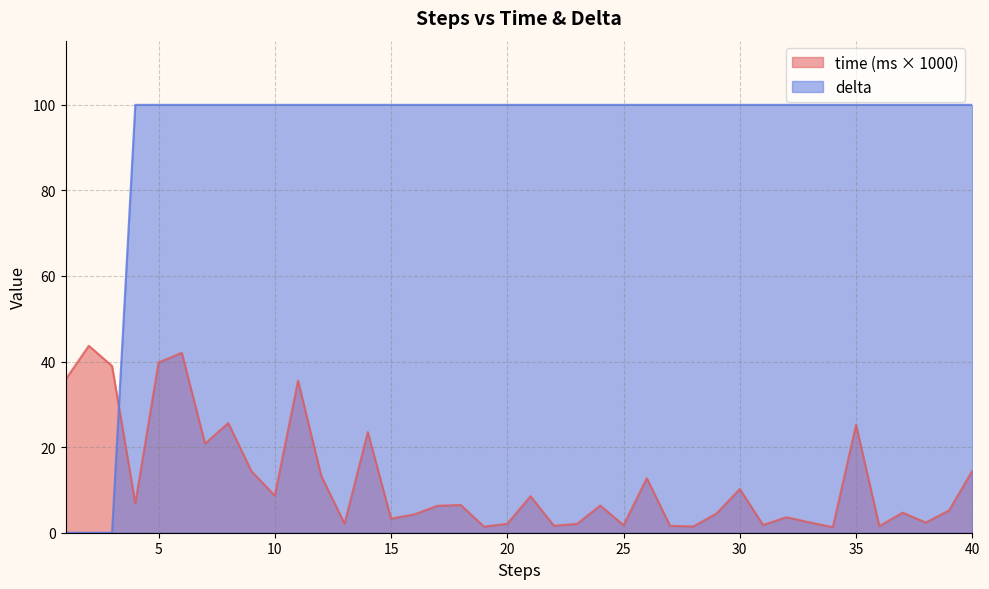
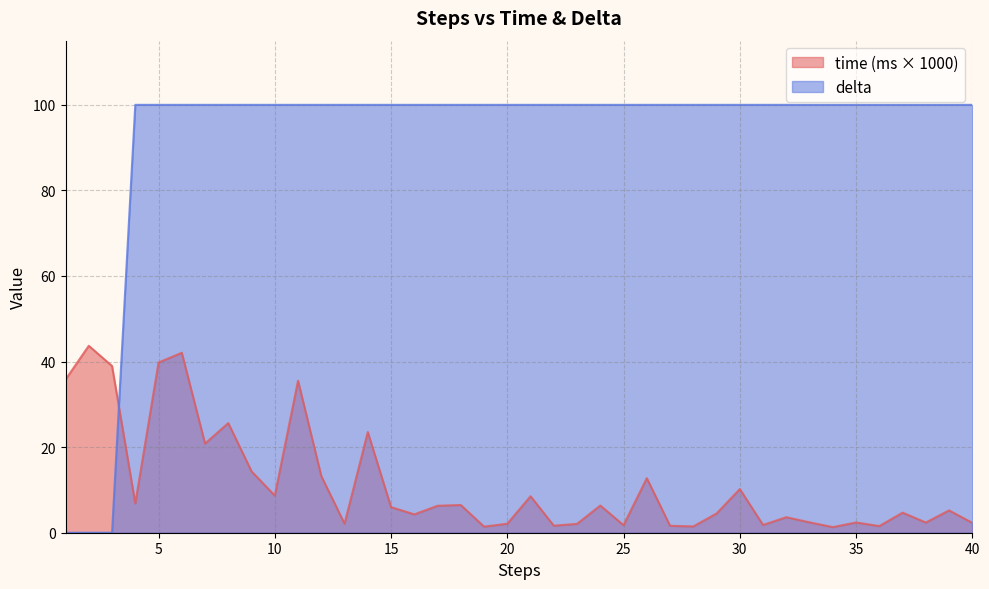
  {
    "time (ms × 1000)": {
      "5": 40,
      "10": 9,
-     "15": 3,
+     "15": 6,
      "20": 2,
      "25": 2,
      "30": 10,
-     "35": 25,
-     "40": 14
+     "35": 2,
+     "40": 2
    },
    "delta": {
      "5": 100,
      "10": 100,
      "15": 100,
      "20": 100,
      "25": 100,
      "30": 100,
      "35": 100,
      "40": 100
    }
  }
